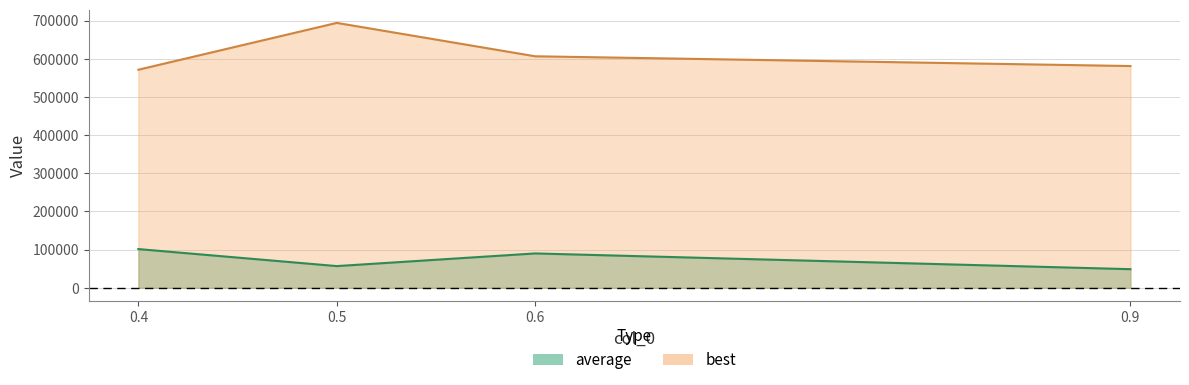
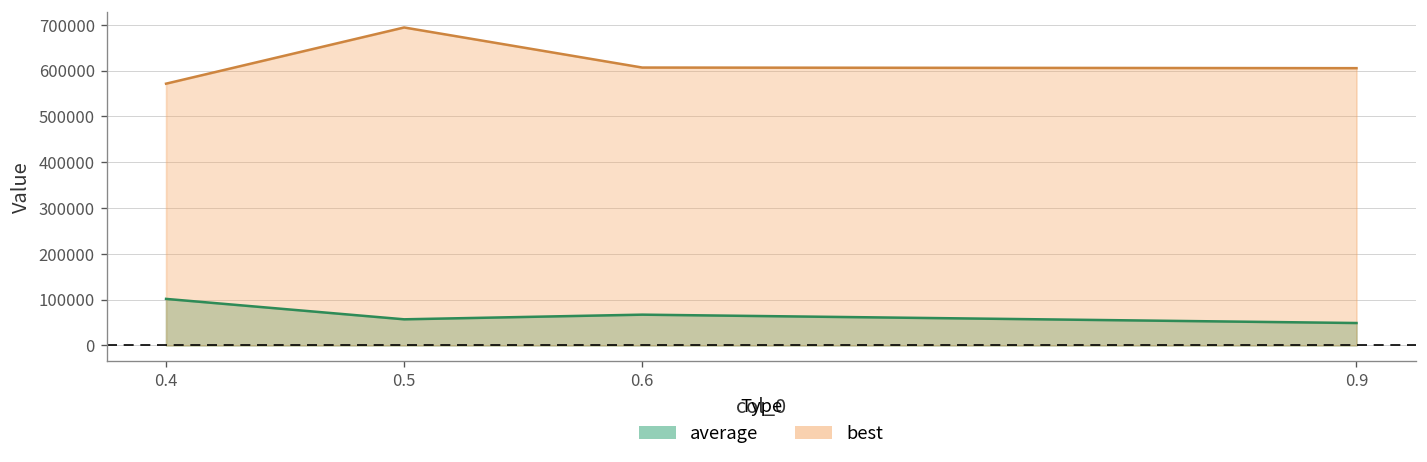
  {
    "average": {
      "0.4": 100000,
      "0.5": 60000,
-     "0.6": 90000,
+     "0.6": 70000,
      "0.9": 50000
    },
    "best": {
      "0.4": 570000,
      "0.5": 690000,
      "0.6": 610000,
-     "0.9": 580000
+     "0.9": 610000
    }
  }
